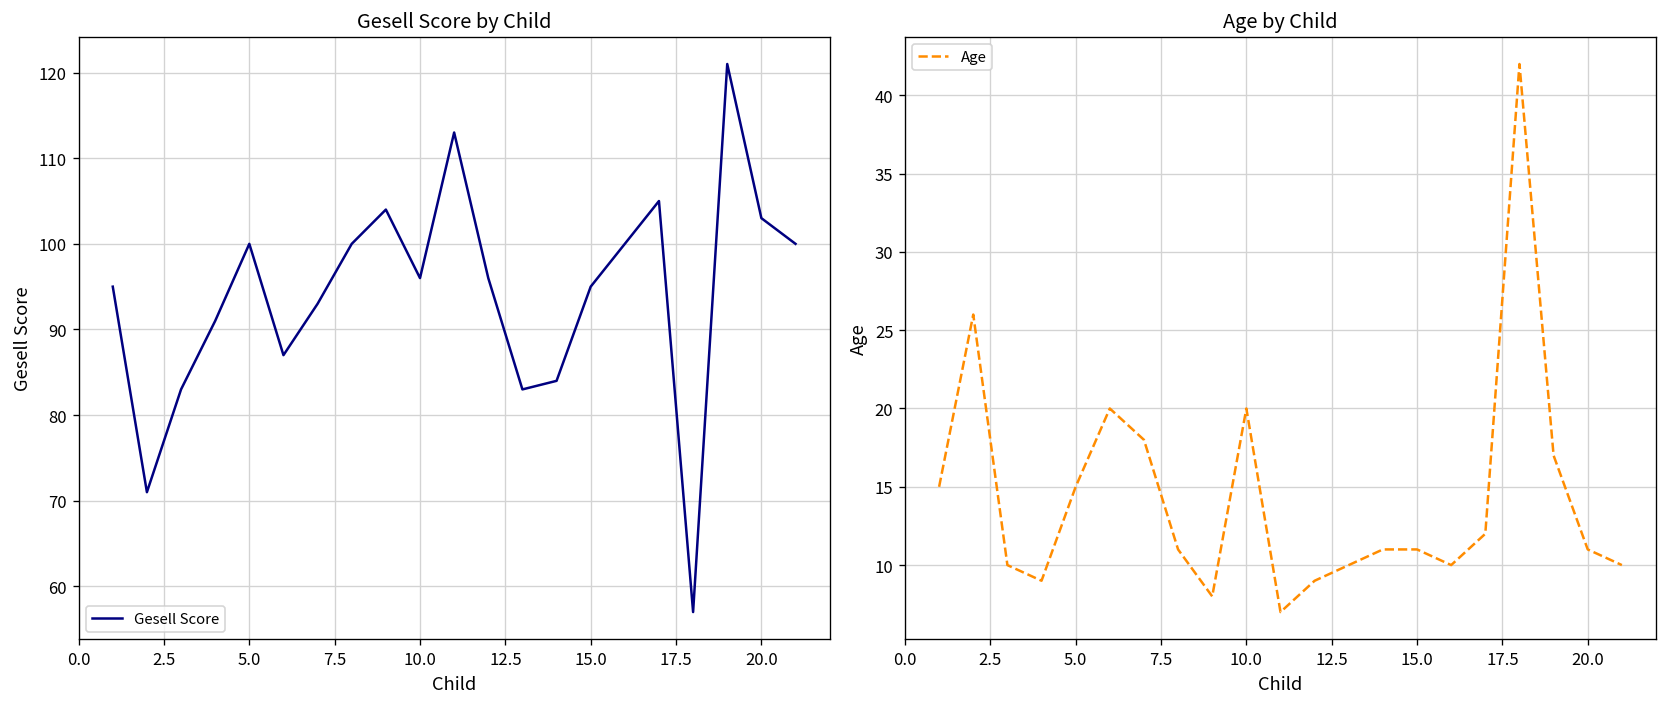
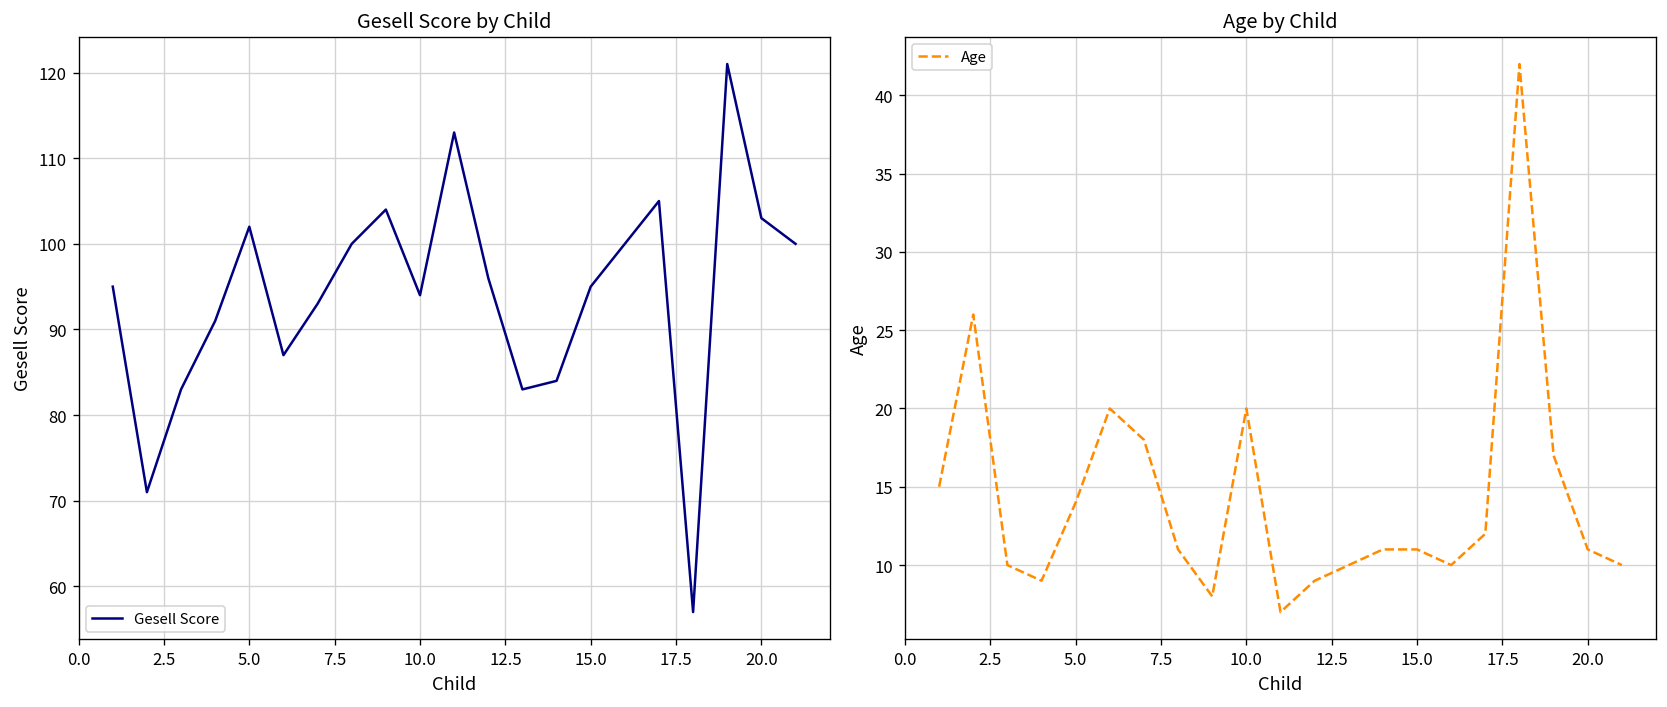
  {
    "Gesell Score by Child": {
-     "5.0": 100,
-     "10.0": 96,
+     "5.0": 102,
+     "10.0": 94,
      "15.0": 95,
      "20.0": 103
    },
    "Age by Child": {
-     "5.0": 15,
+     "5.0": 14,
      "10.0": 20,
      "15.0": 11,
      "20.0": 11
    }
  }
